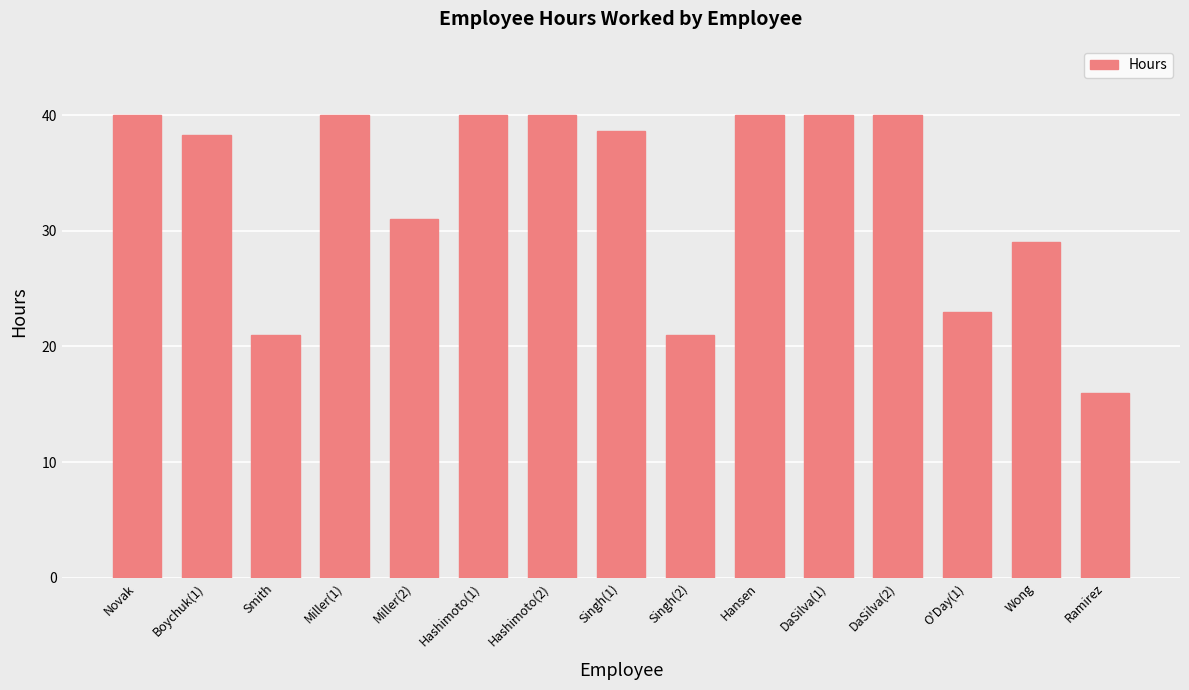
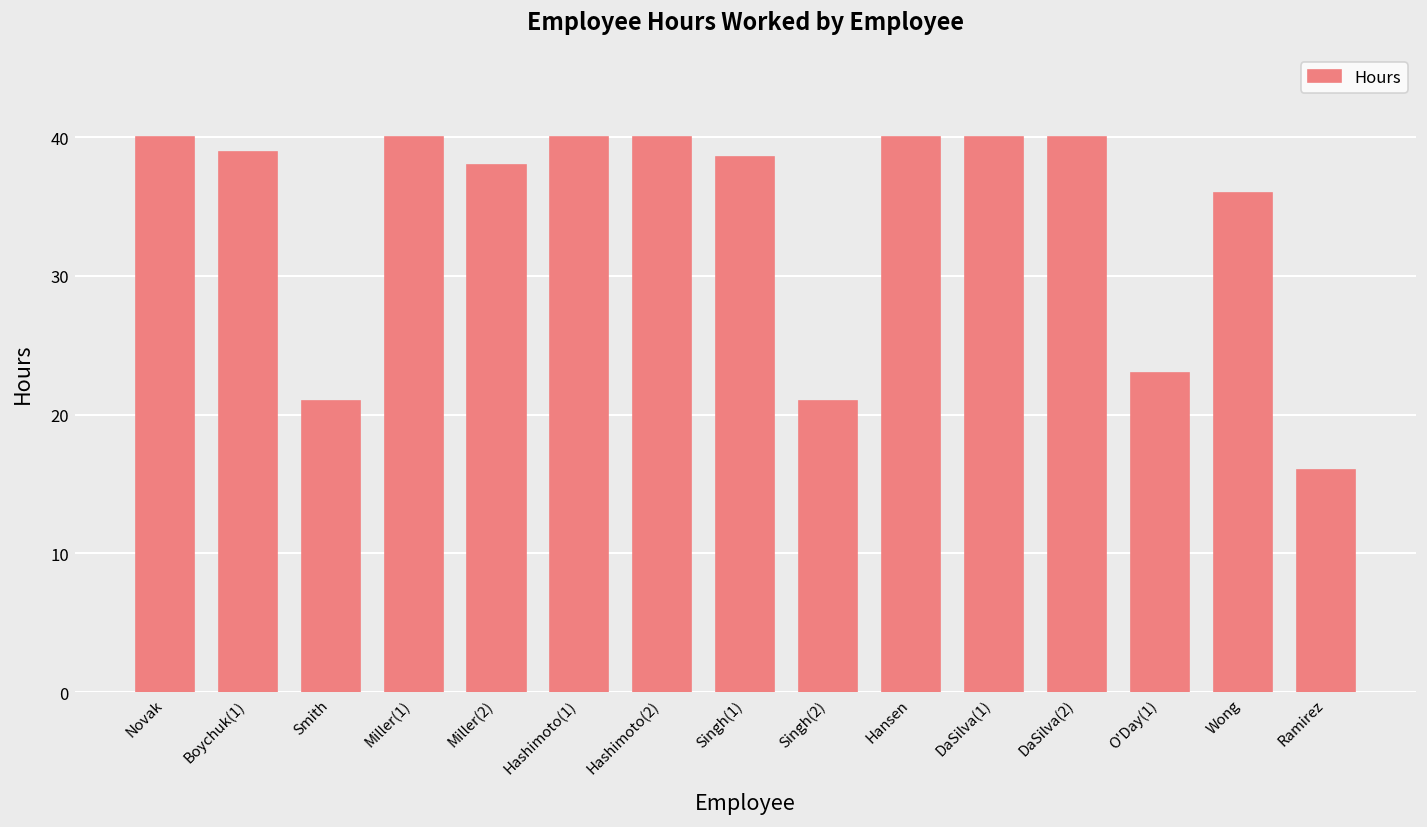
  {
    "Novak": 40.0,
-   "Boychuk(1)": 38.3,
+   "Boychuk(1)": 39.0,
    "Smith": 21.0,
    "Miller(1)": 40.0,
-   "Miller(2)": 31,
+   "Miller(2)": 38,
    "Hashimoto(1)": 40.0,
    "Hashimoto(2)": 40.0,
    "Singh(1)": 38.6,
    "Singh(2)": 21.0,
    "Hansen": 40.0,
    "DaSilva(1)": 40.0,
    "DaSilva(2)": 40.0,
    "O'Day(1)": 23.0,
-   "Wong": 29,
+   "Wong": 36,
    "Ramirez": 16.0
  }
